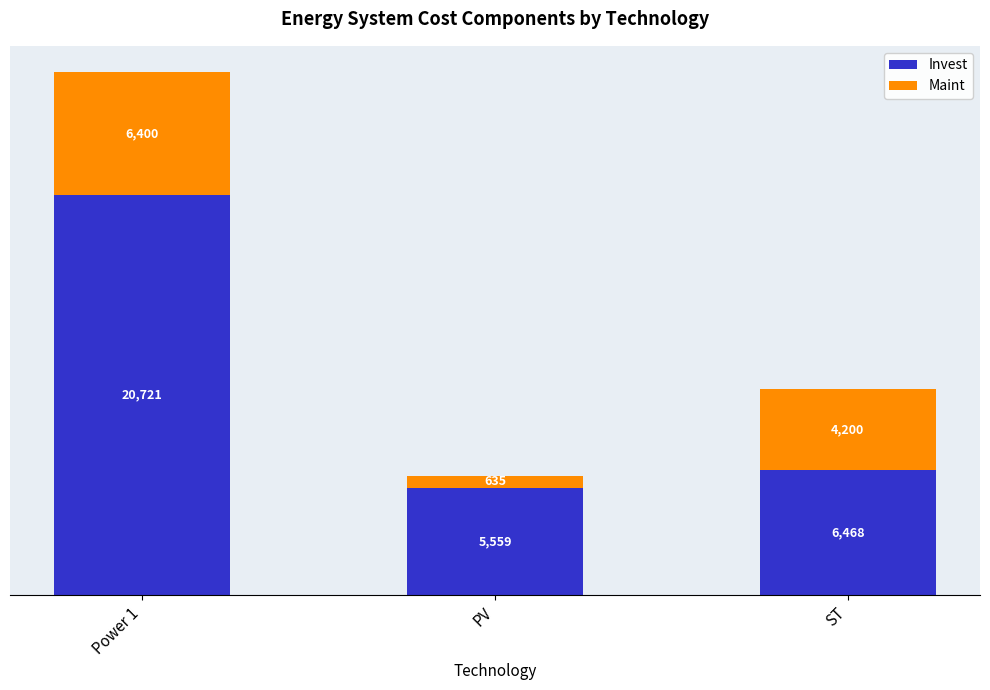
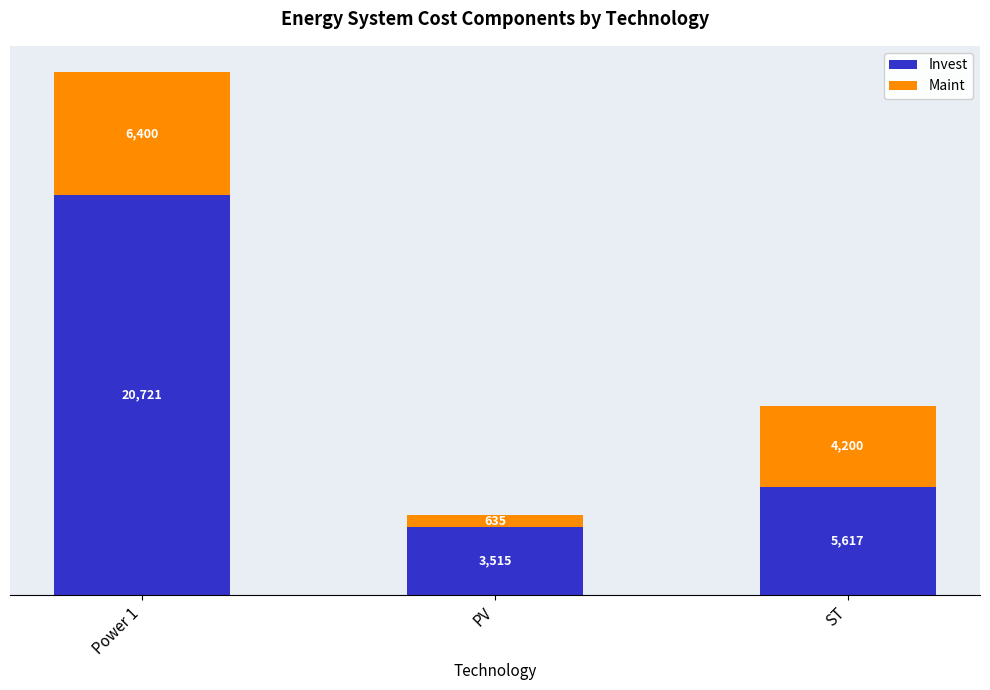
  {
    "Invest": {
      "Power 1": "20,721",
-     "PV": "5,559",
-     "ST": "6,468"
+     "PV": "3,515",
+     "ST": "5,617"
    },
    "Maint": {
      "Power 1": "6,400",
      "PV": "635",
      "ST": "4,200"
    }
  }
